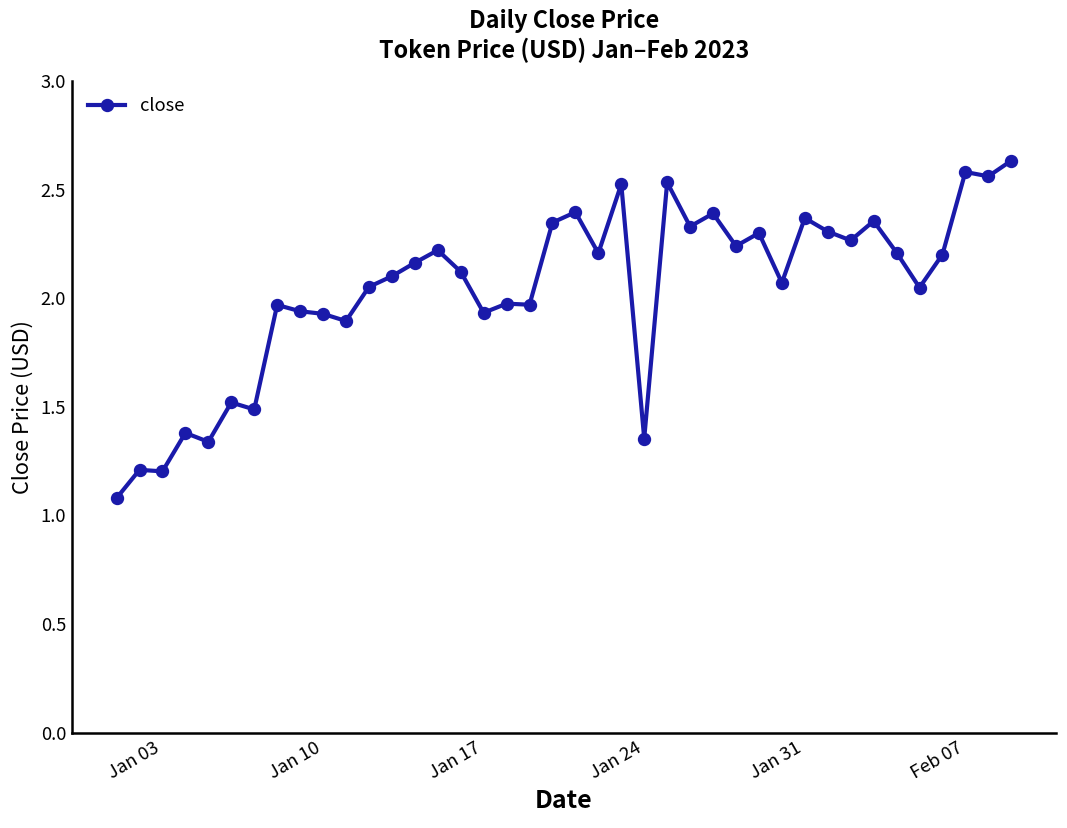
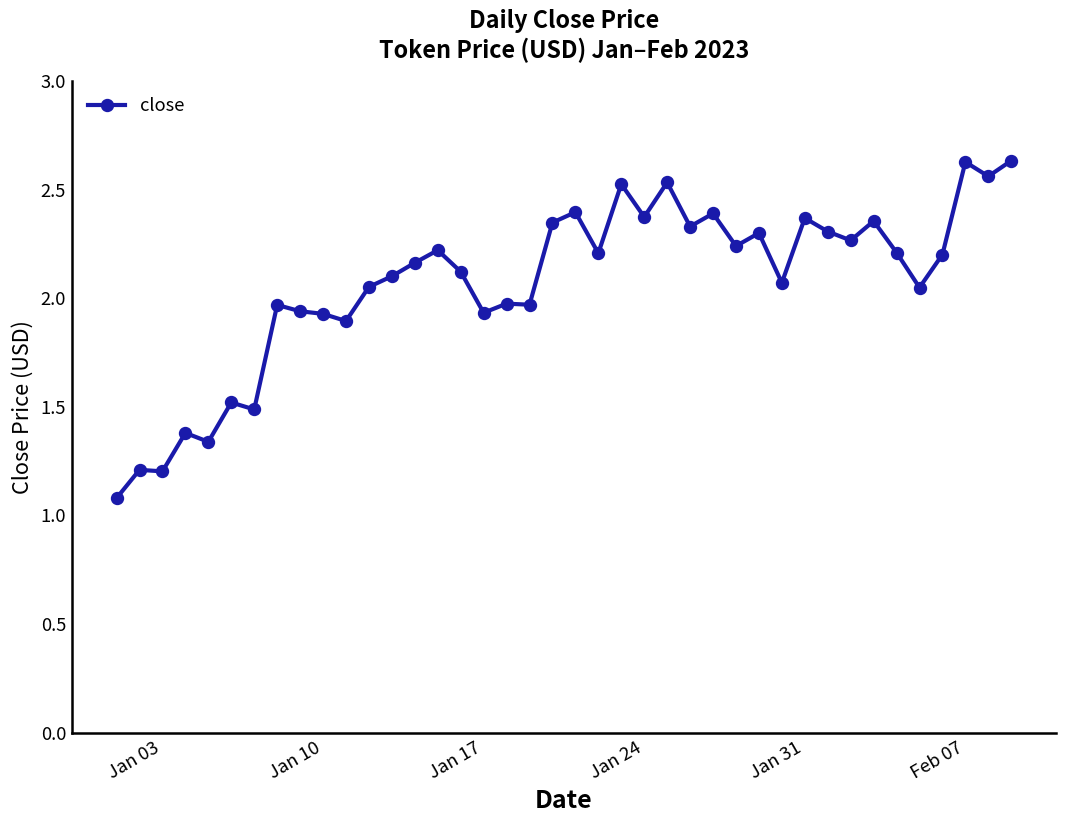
  {
    "Jan 03": 1.20,
    "Jan 10": 1.93,
    "Jan 17": 1.93,
-   "Jan 24": 1.35,
+   "Jan 24": 2.37,
    "Jan 31": 2.37,
-   "Feb 07": 2.58
+   "Feb 07": 2.63
  }
